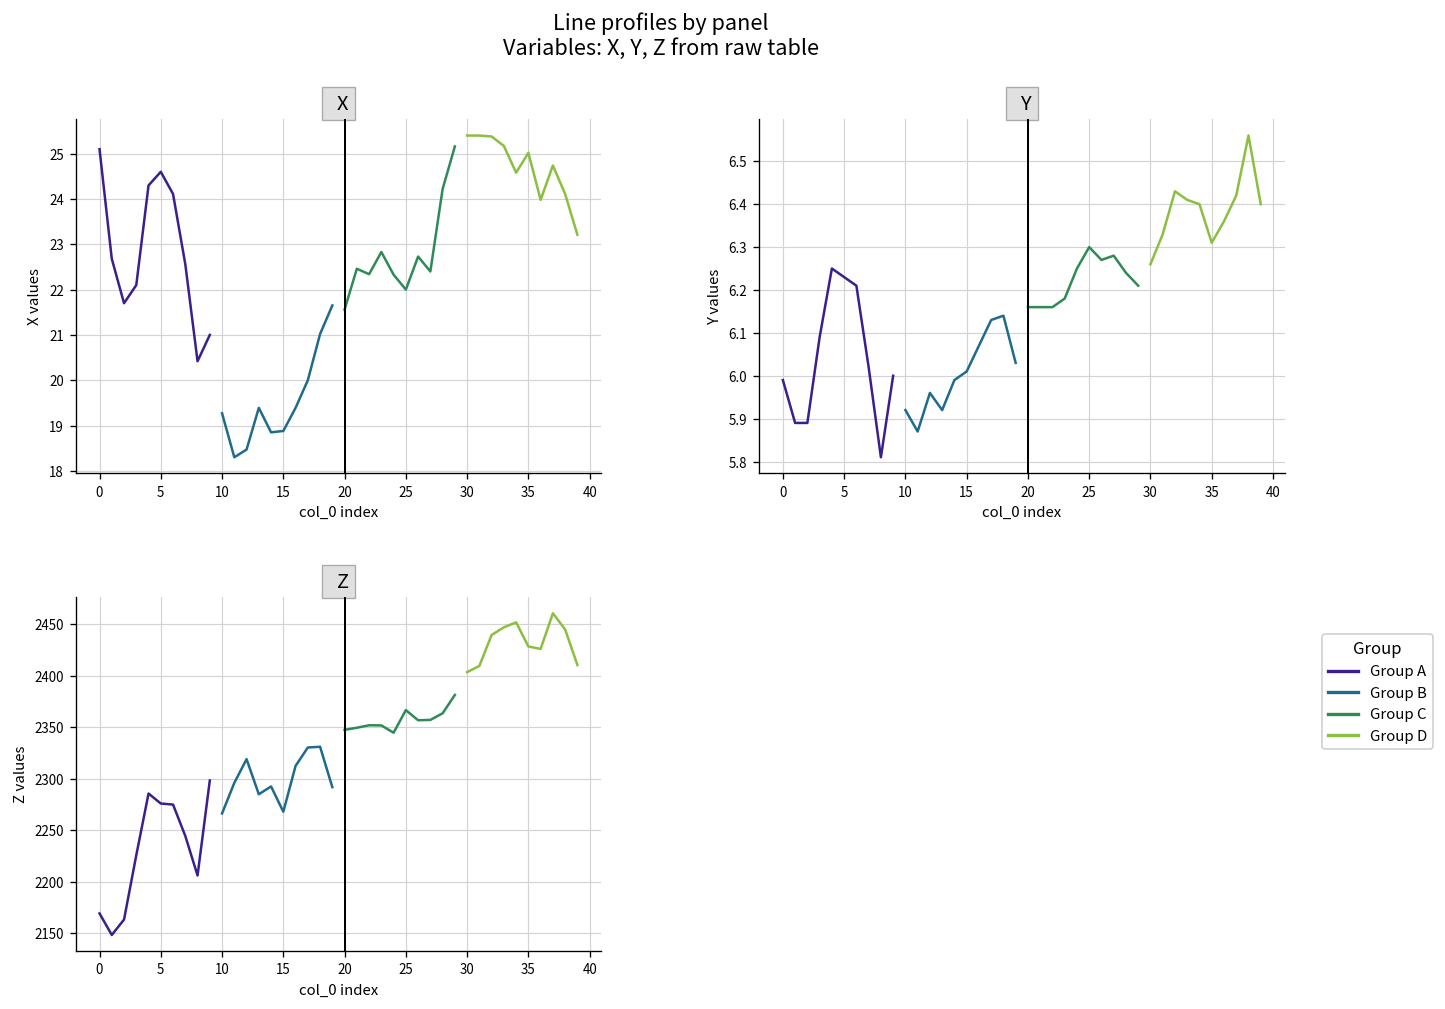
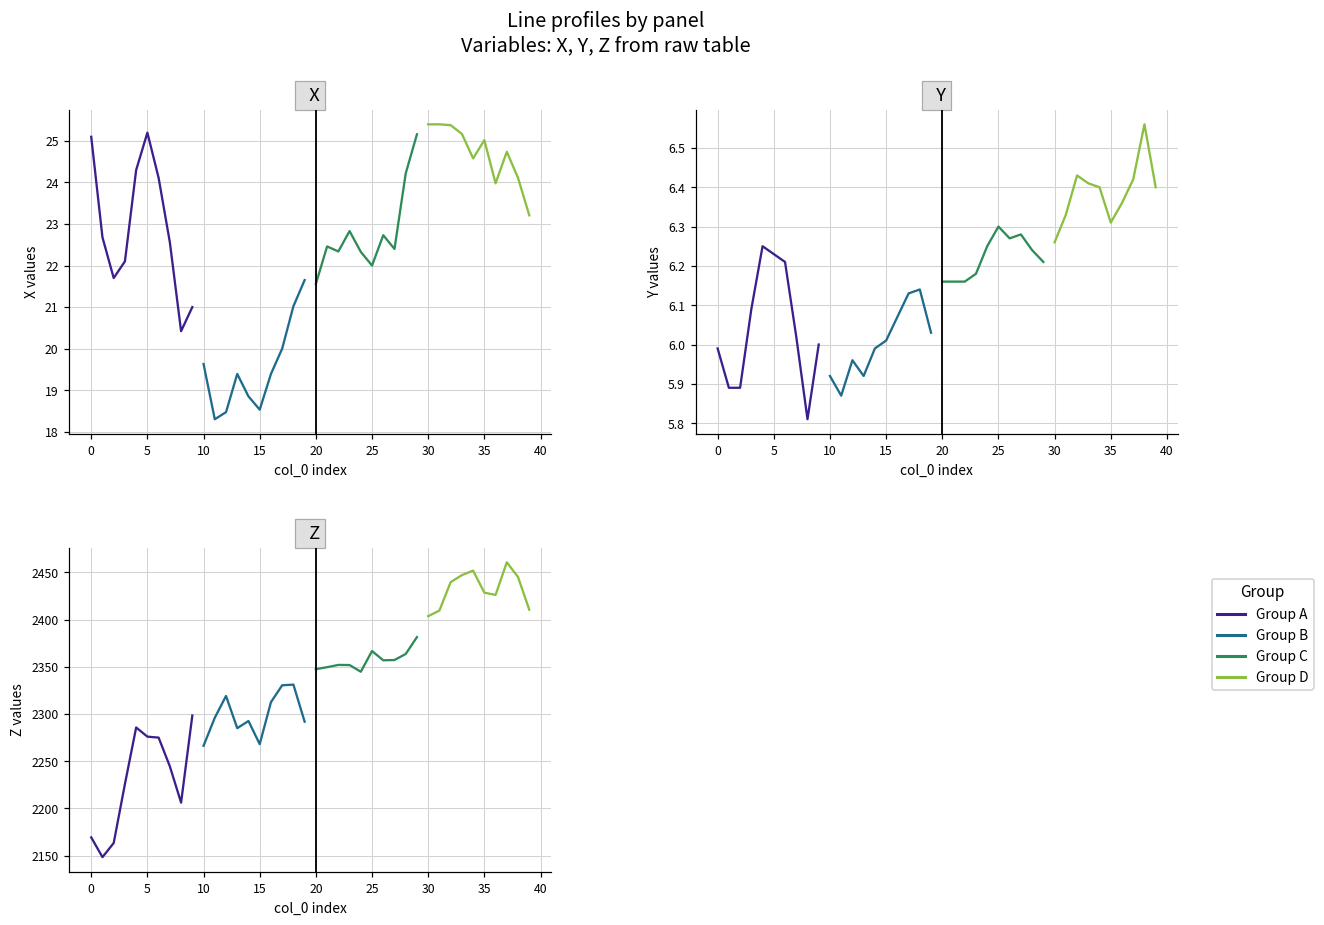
  {
    "X": {
      "Group A": {
        "0": 25.1,
-       "5": 24.6
+       "5": 25.2
      },
      "Group B": {
-       "10": 19.3,
-       "15": 18.9
+       "10": 19.6,
+       "15": 18.5
      },
      "Group C": {
        "20": 21.6,
        "25": 22.0
      },
      "Group D": {
        "30": 25.4,
        "35": 25.0
      }
    }
  }
